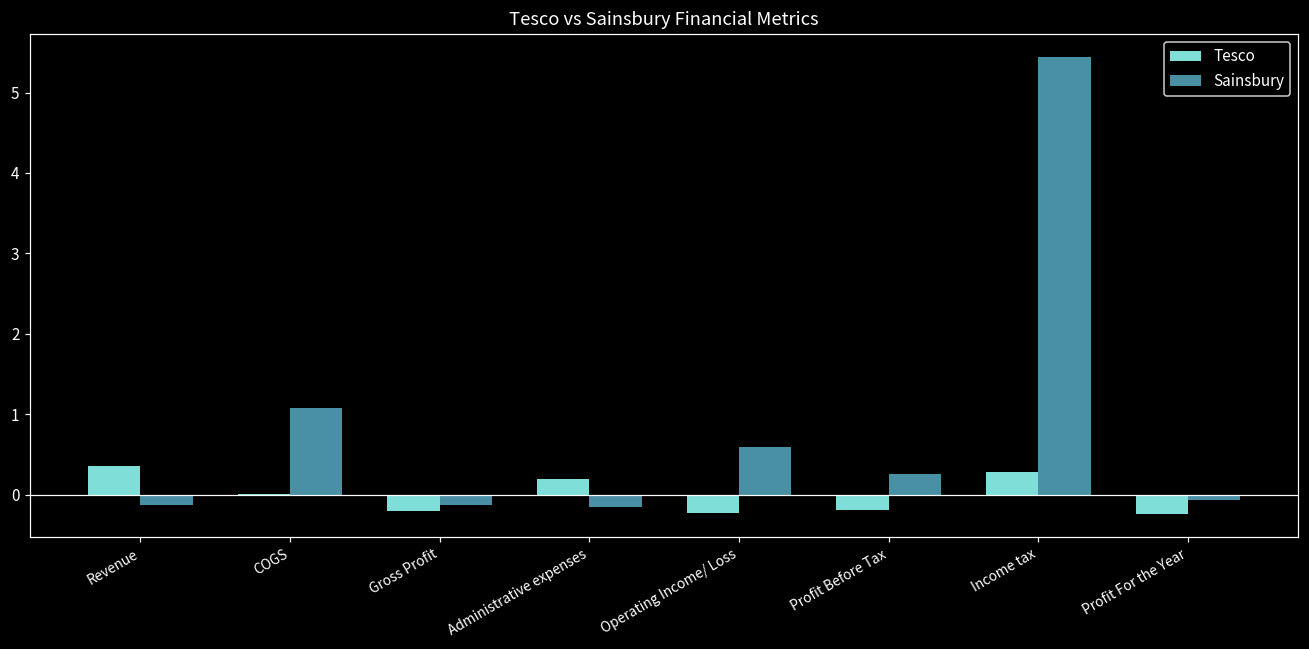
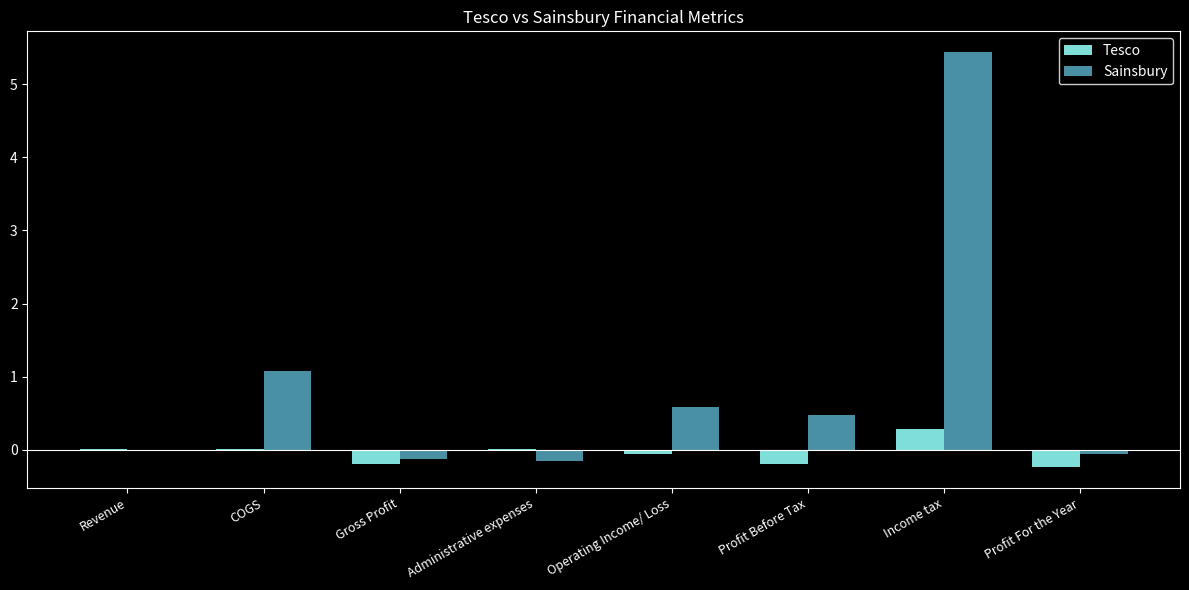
  {
    "Tesco": {
-     "Revenue": 0.4,
+     "Revenue": 0.0,
      "Gross Profit": -0.2,
-     "Administrative expenses": 0.2,
-     "Operating Income/ Loss": -0.2,
+     "Administrative expenses": 0.0,
+     "Operating Income/ Loss": 0.0,
      "Profit Before Tax": -0.2,
      "Income tax": 0.3,
      "Profit For the Year": -0.2
    },
    "Sainsbury": {
-     "Revenue": -0.1,
+     "Revenue": 0.0,
      "COGS": 1.1,
      "Gross Profit": -0.1,
      "Administrative expenses": -0.2,
      "Operating Income/ Loss": 0.6,
-     "Profit Before Tax": 0.3,
+     "Profit Before Tax": 0.5,
      "Income tax": 5.4,
      "Profit For the Year": -0.1
    }
  }
